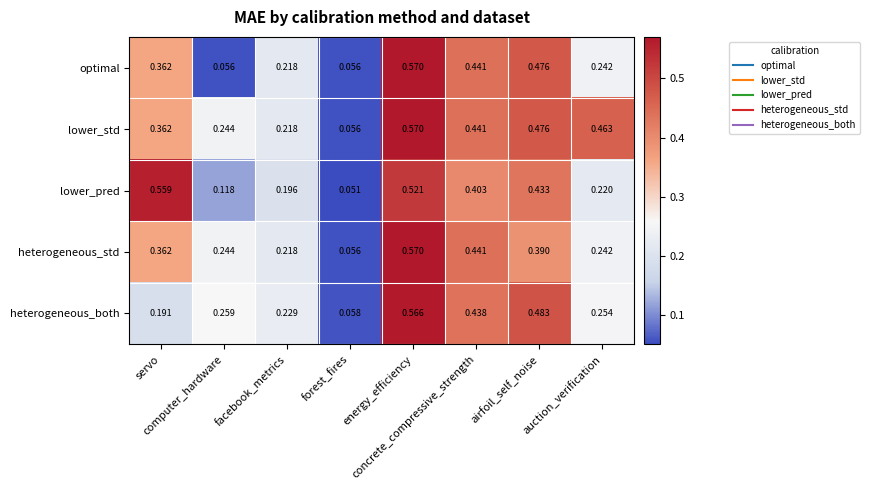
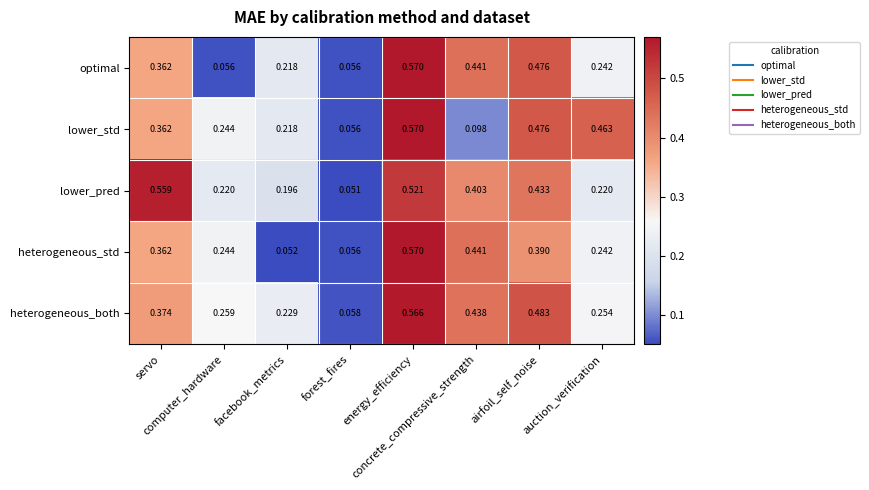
  {
    "optimal": {
      "servo": 0.362,
      "computer_hardware": 0.056,
      "facebook_metrics": 0.218,
      "forest_fires": 0.056,
      "energy_efficiency": 0.570,
      "concrete_compressive_strength": 0.441,
      "airfoil_self_noise": 0.476,
      "auction_verification": 0.242
    },
    "lower_std": {
      "servo": 0.362,
      "computer_hardware": 0.244,
      "facebook_metrics": 0.218,
      "forest_fires": 0.056,
      "energy_efficiency": 0.570,
-     "concrete_compressive_strength": 0.441,
+     "concrete_compressive_strength": 0.098,
      "airfoil_self_noise": 0.476,
      "auction_verification": 0.463
    },
    "lower_pred": {
      "servo": 0.559,
-     "computer_hardware": 0.118,
+     "computer_hardware": 0.220,
      "facebook_metrics": 0.196,
      "forest_fires": 0.051,
      "energy_efficiency": 0.521,
      "concrete_compressive_strength": 0.403,
      "airfoil_self_noise": 0.433,
      "auction_verification": 0.220
    },
    "heterogeneous_std": {
      "servo": 0.362,
      "computer_hardware": 0.244,
-     "facebook_metrics": 0.218,
+     "facebook_metrics": 0.052,
      "forest_fires": 0.056,
      "energy_efficiency": 0.570,
      "concrete_compressive_strength": 0.441,
      "airfoil_self_noise": 0.390,
      "auction_verification": 0.242
    },
    "heterogeneous_both": {
-     "servo": 0.191,
+     "servo": 0.374,
      "computer_hardware": 0.259,
      "facebook_metrics": 0.229,
      "forest_fires": 0.058,
      "energy_efficiency": 0.566,
      "concrete_compressive_strength": 0.438,
      "airfoil_self_noise": 0.483,
      "auction_verification": 0.254
    }
  }
